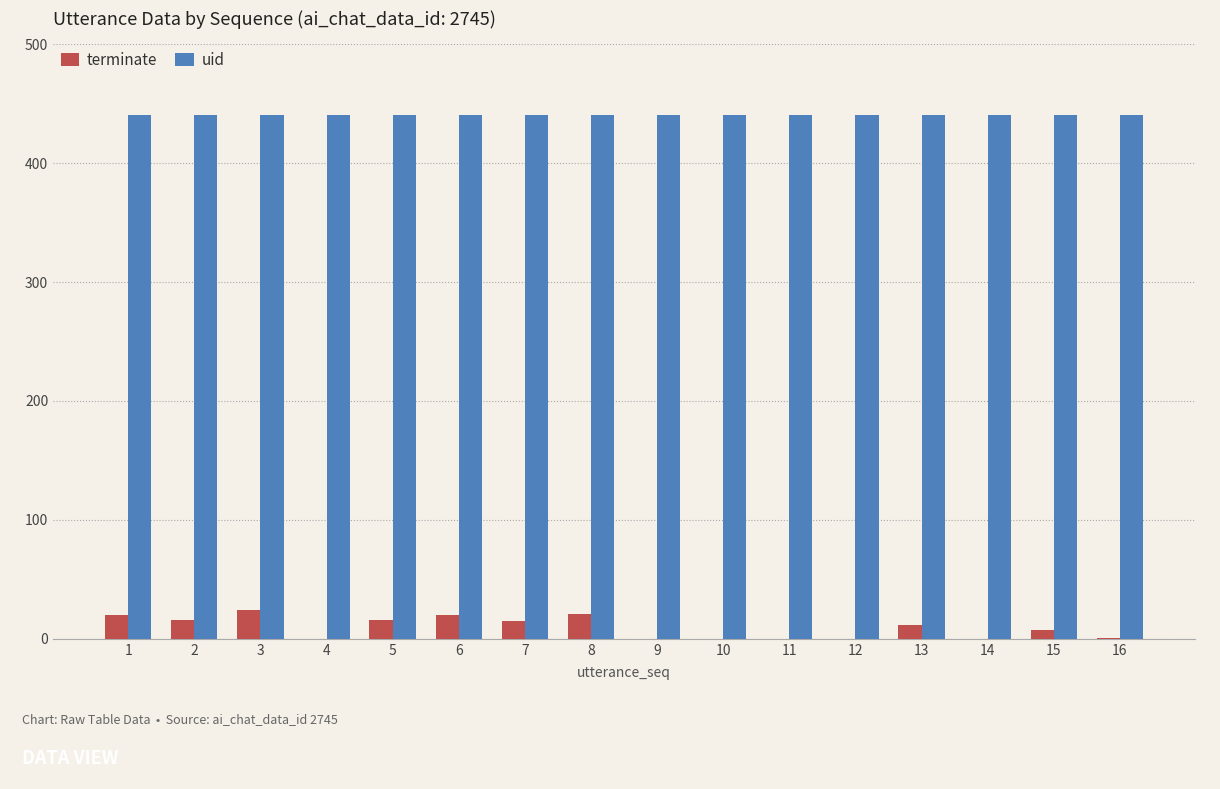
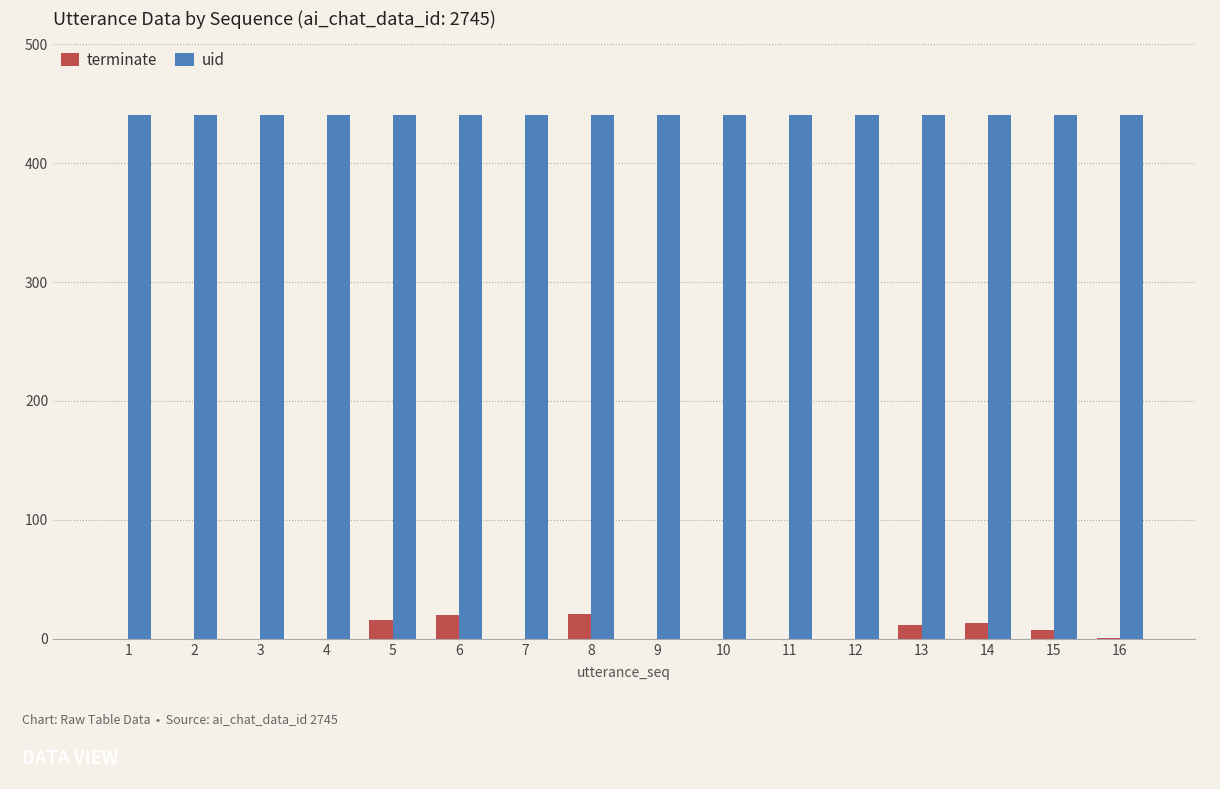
  {
    "terminate": {
-     "1": 20,
-     "2": 16,
-     "3": 24,
+     "1": 0,
+     "2": 0,
+     "3": 0,
      "4": 0,
      "5": 16,
      "6": 20,
-     "7": 15,
+     "7": 0,
      "8": 21,
      "9": 0,
      "10": 0,
      "11": 0,
      "12": 0,
      "13": 12,
-     "14": 0,
+     "14": 13,
      "15": 7
    },
    "uid": {
      "1": 440,
      "2": 440,
      "3": 440,
      "4": 440,
      "5": 440,
      "6": 440,
      "7": 440,
      "8": 440,
      "9": 440,
      "10": 440,
      "11": 440,
      "12": 440,
      "13": 440,
      "14": 440,
      "15": 440,
      "16": 440
    }
  }
